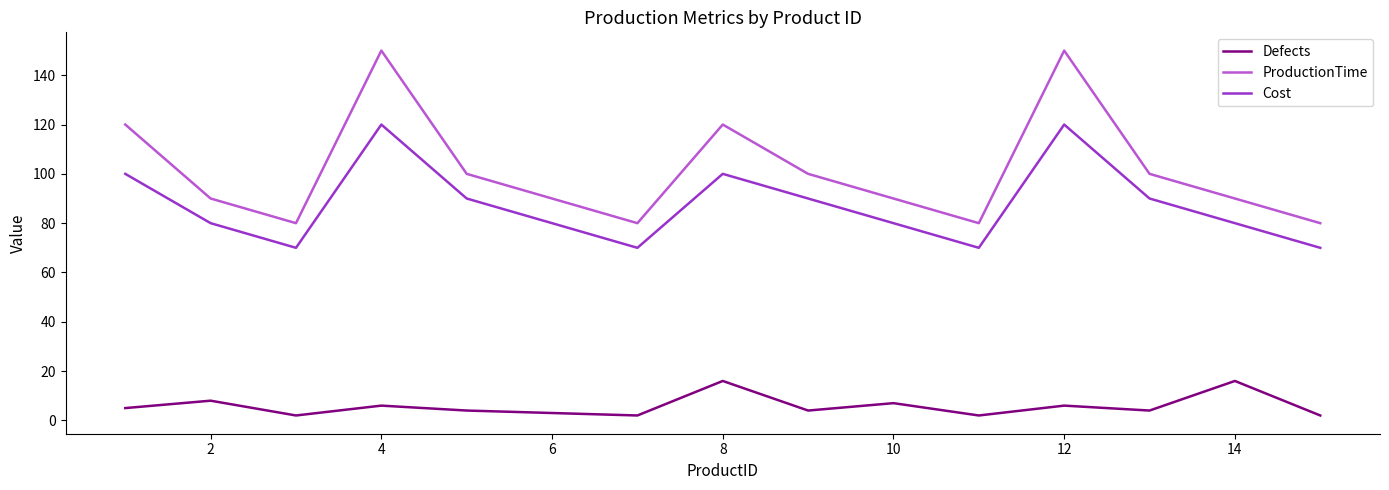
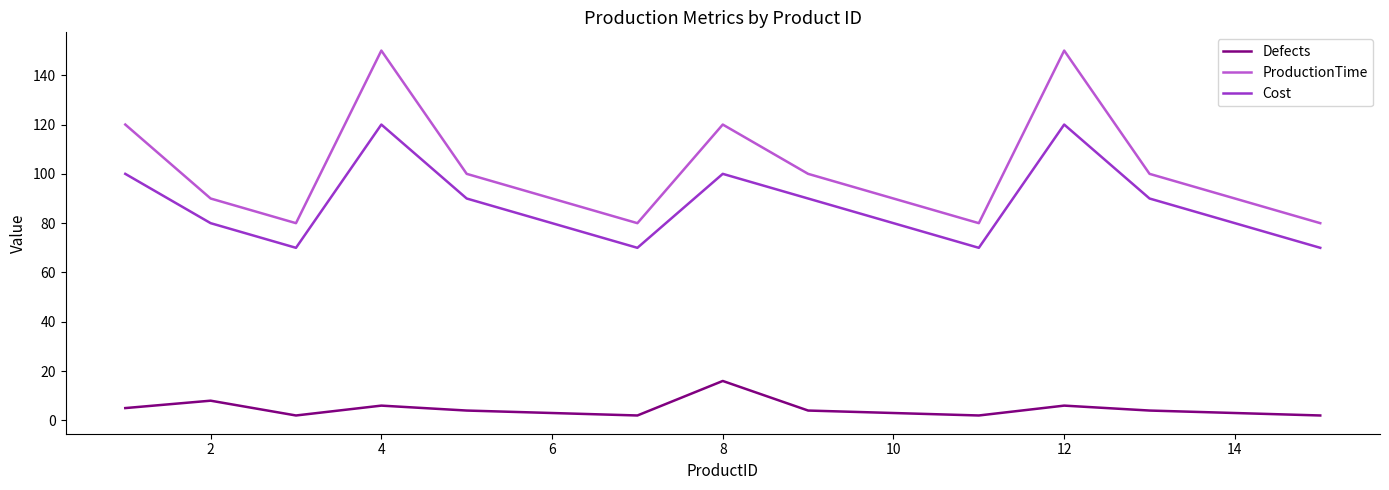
  {
    "Defects": {
      "2": 8,
      "4": 6,
      "6": 3,
      "8": 16,
-     "10": 7,
+     "10": 3,
      "12": 6,
-     "14": 16
+     "14": 3
    }
  }
